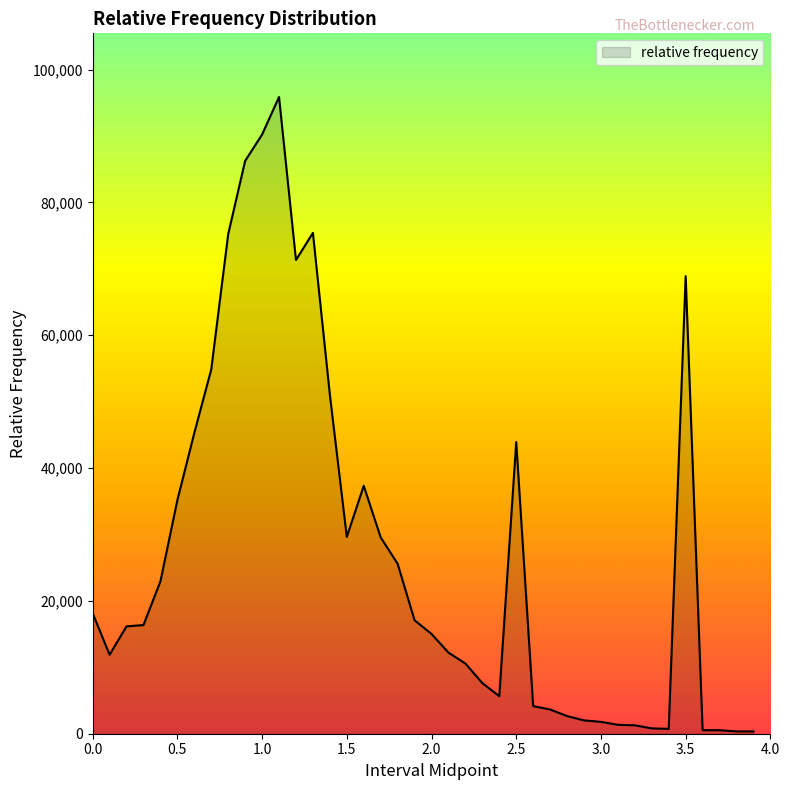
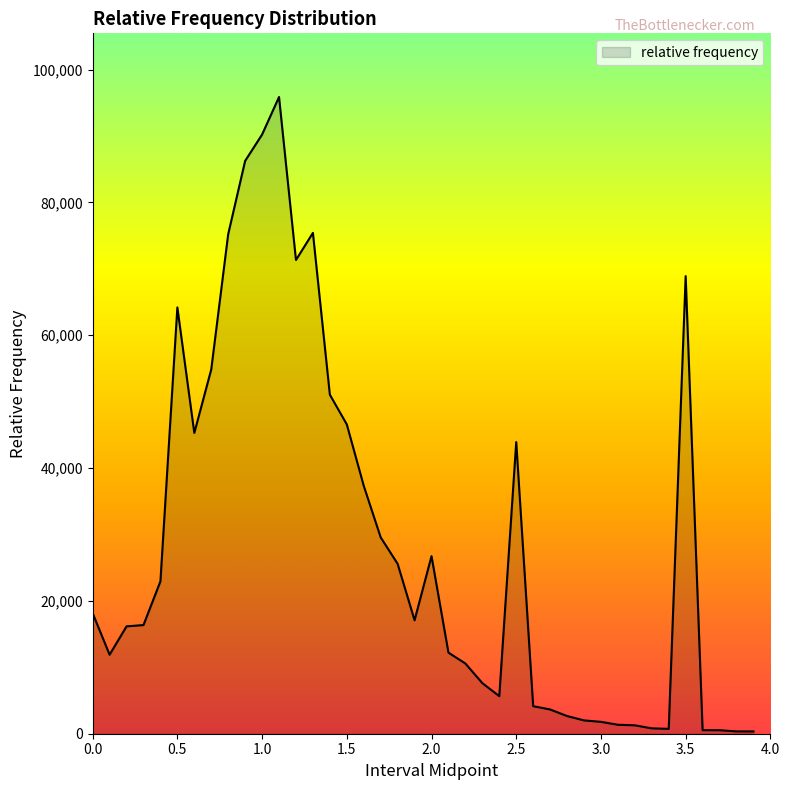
  {
    "0.0": "18,000",
-   "0.5": "35,000",
+   "0.5": "64,000",
    "1.0": "90,000",
-   "1.5": "30,000",
-   "2.0": "15,000",
+   "1.5": "47,000",
+   "2.0": "27,000",
    "2.5": "44,000",
    "3.0": "2,000",
    "3.5": "69,000"
  }
